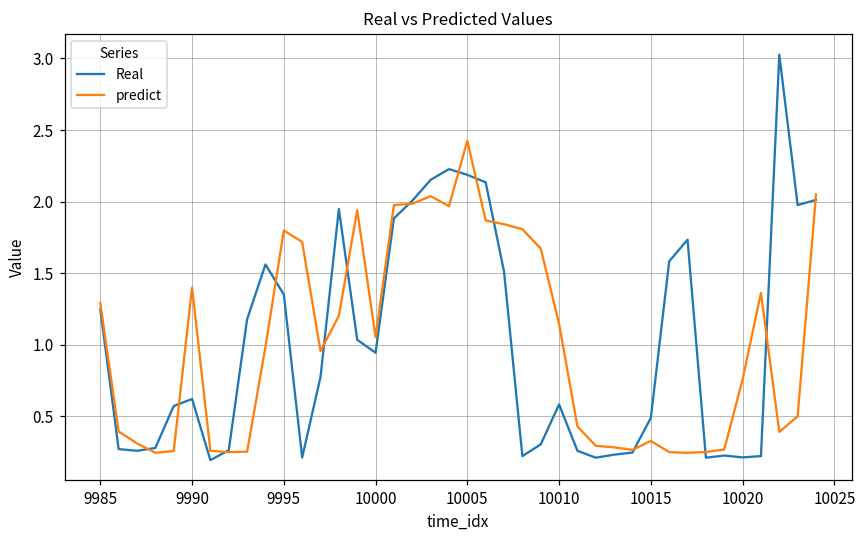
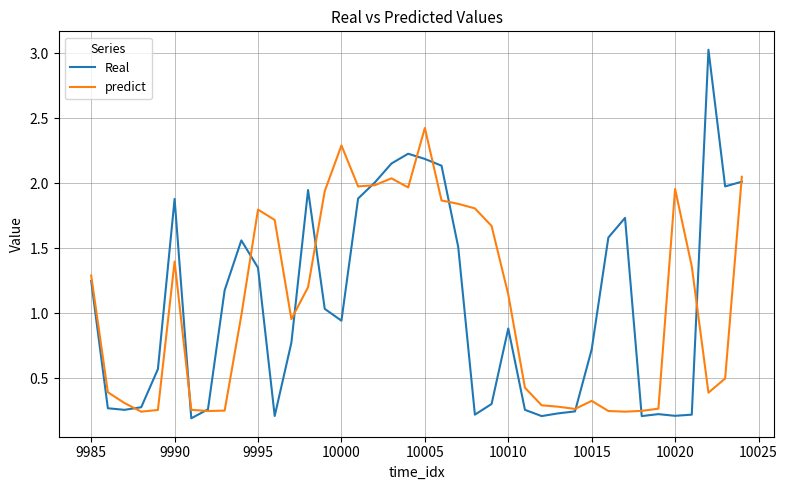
  {
    "Real": {
      "9985": 1.25,
-     "9990": 0.62,
+     "9990": 1.88,
      "9995": 1.35,
      "10000": 0.94,
      "10005": 2.19,
-     "10010": 0.58,
-     "10015": 0.49,
+     "10010": 0.88,
+     "10015": 0.72,
      "10020": 0.21
    },
    "predict": {
      "9985": 1.29,
      "9990": 1.40,
      "9995": 1.80,
-     "10000": 1.05,
+     "10000": 2.29,
      "10005": 2.43,
      "10010": 1.15,
      "10015": 0.33,
-     "10020": 0.76
+     "10020": 1.96
    }
  }
